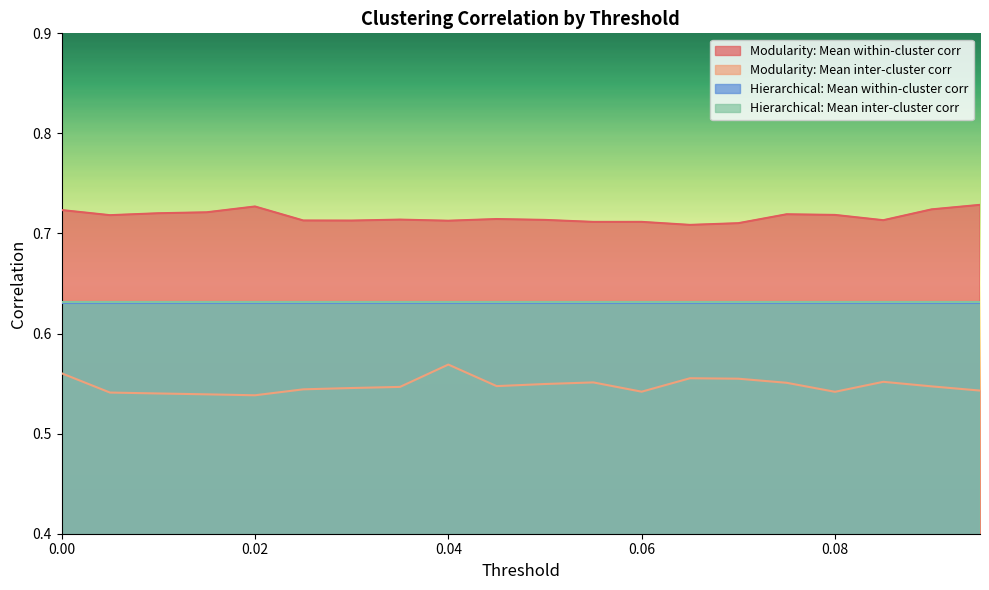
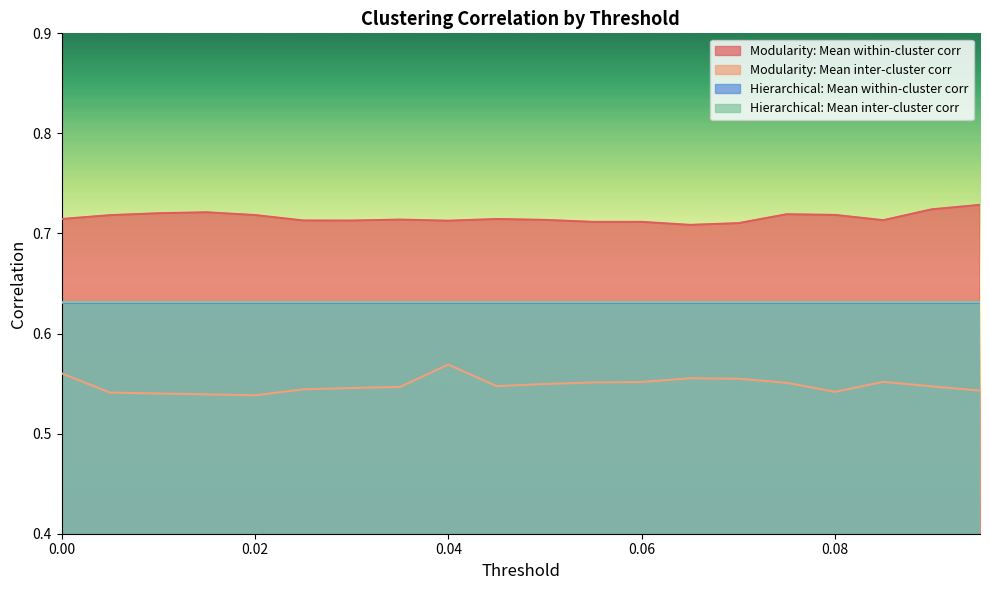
  {
    "Modularity: Mean within-cluster corr": {
-     "0.00": 0.723,
-     "0.02": 0.727,
+     "0.00": 0.714,
+     "0.02": 0.718,
      "0.04": 0.713,
      "0.06": 0.712,
      "0.08": 0.719
    },
    "Modularity: Mean inter-cluster corr": {
      "0.00": 0.560,
      "0.02": 0.538,
      "0.04": 0.569,
-     "0.06": 0.542,
+     "0.06": 0.552,
      "0.08": 0.542
    }
  }
